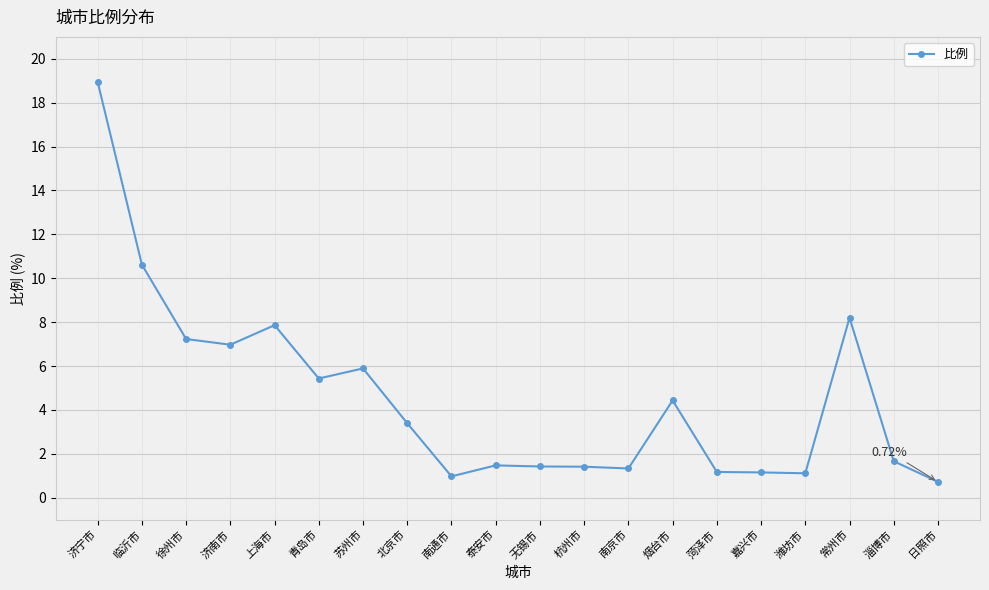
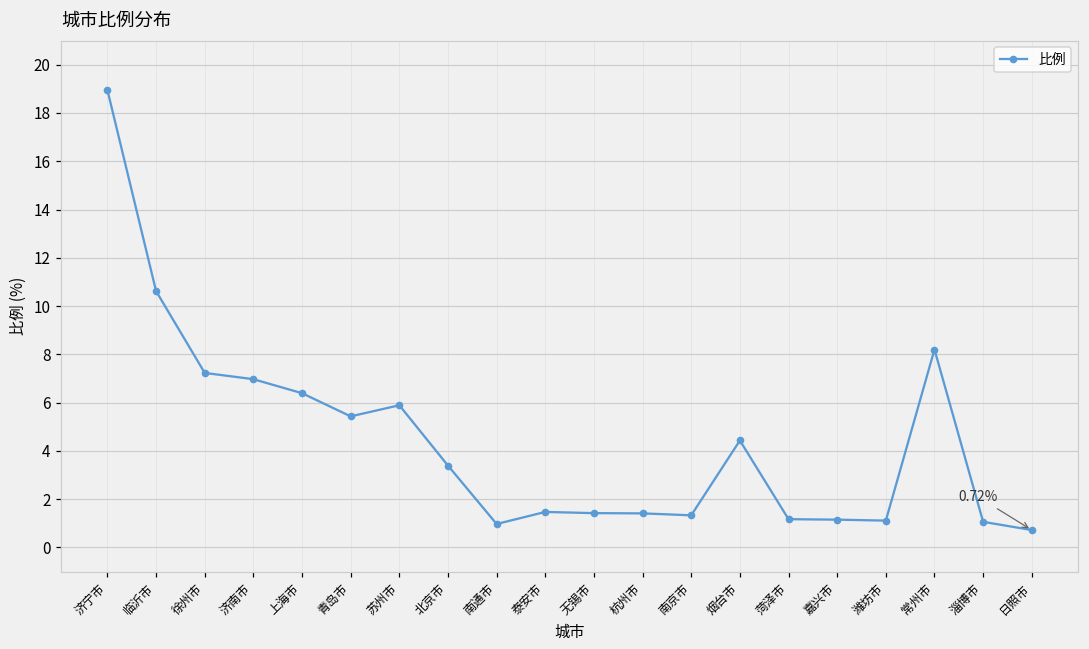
  {
    "济宁市": 19.0,
    "临沂市": 10.6,
    "徐州市": 7.2,
    "济南市": 7.0,
-   "上海市": 7.9,
+   "上海市": 6.4,
    "青岛市": 5.4,
    "苏州市": 5.9,
    "北京市": 3.4,
    "南通市": 1.0,
    "泰安市": 1.5,
    "无锡市": 1.4,
    "杭州市": 1.4,
    "南京市": 1.3,
    "烟台市": 4.4,
    "菏泽市": 1.2,
    "嘉兴市": 1.2,
    "潍坊市": 1.1,
    "常州市": 8.2,
-   "淄博市": 1.7
+   "淄博市": 1.1
  }
